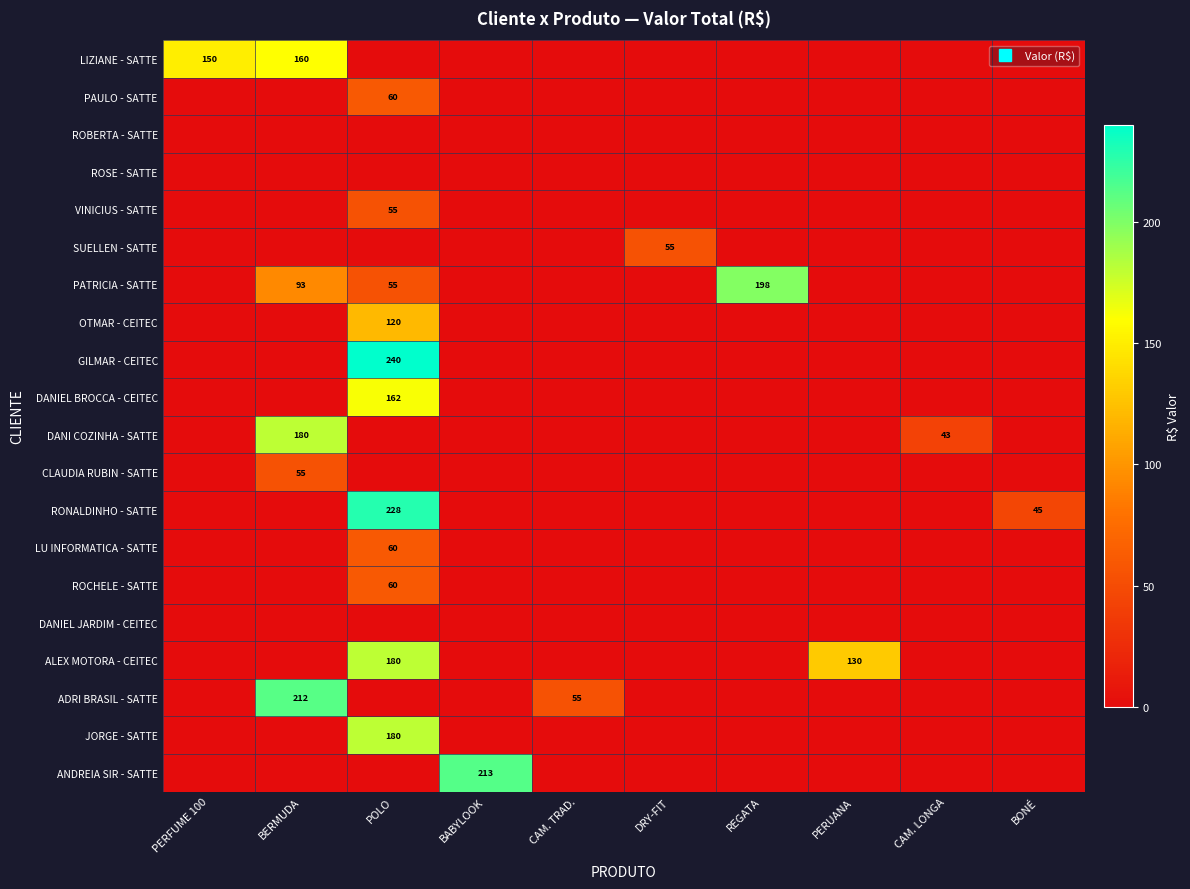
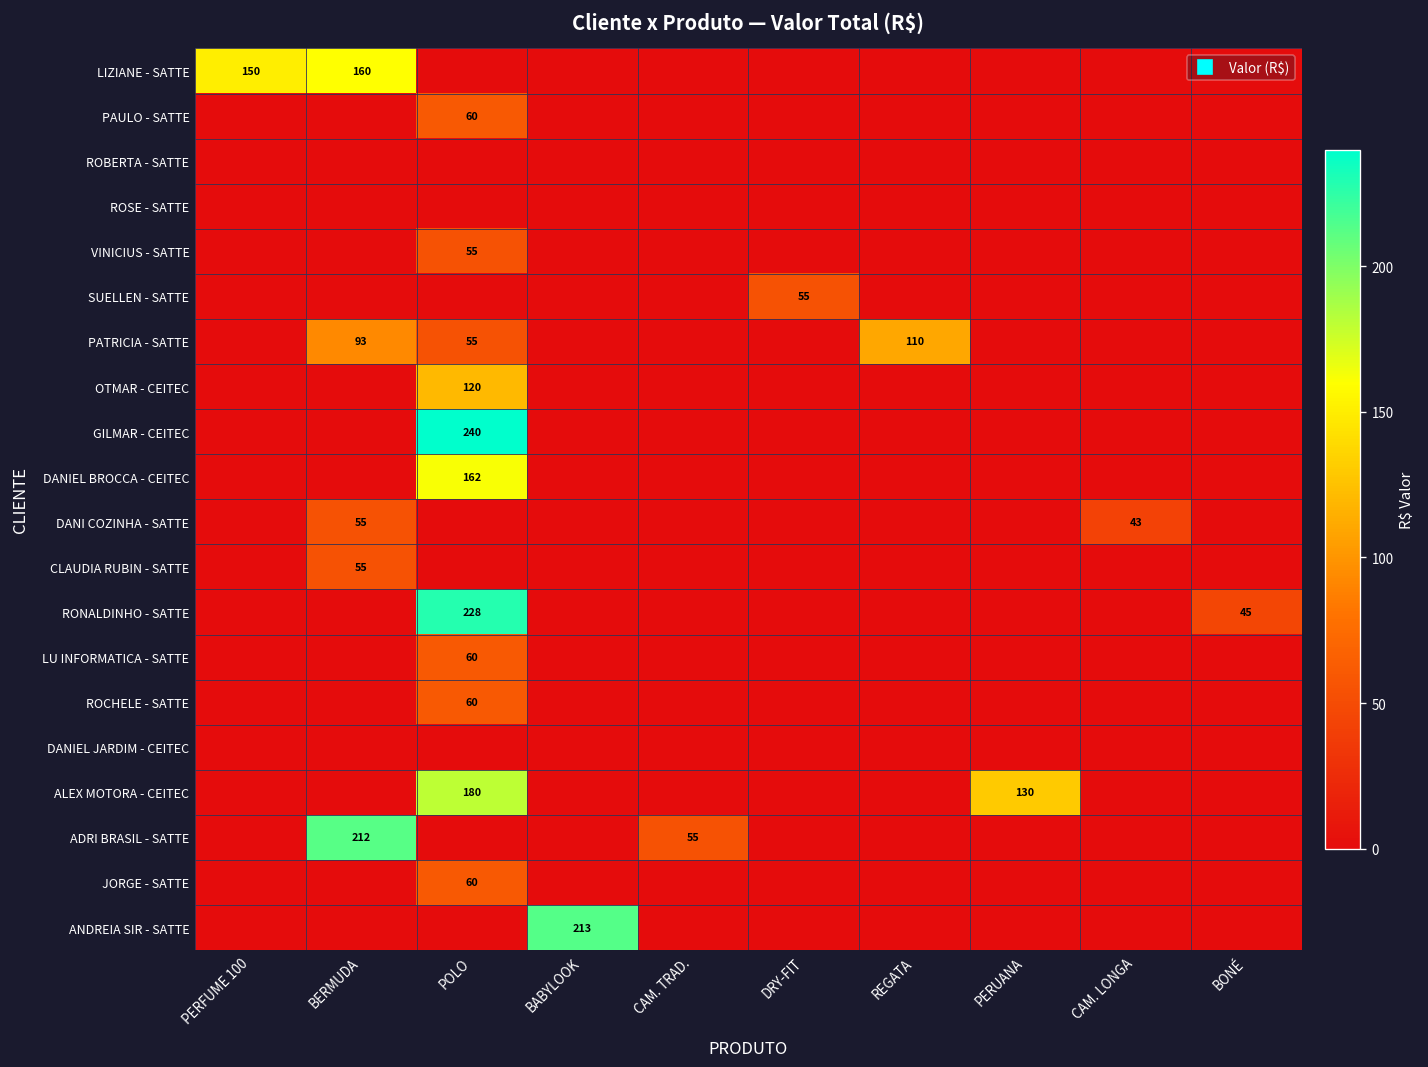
  {
    "LIZIANE - SATTE": {
      "PERFUME 100": 150,
      "BERMUDA": 160
    },
    "PAULO - SATTE": {
      "POLO": 60
    },
    "VINICIUS - SATTE": {
      "POLO": 55
    },
    "SUELLEN - SATTE": {
      "DRY-FIT": 55
    },
    "PATRICIA - SATTE": {
      "BERMUDA": 93,
      "POLO": 55,
-     "REGATA": 198
+     "REGATA": 110
    },
    "OTMAR - CEITEC": {
      "POLO": 120
    },
    "GILMAR - CEITEC": {
      "POLO": 240
    },
    "DANIEL BROCCA - CEITEC": {
      "POLO": 162
    },
    "DANI COZINHA - SATTE": {
-     "BERMUDA": 180,
+     "BERMUDA": 55,
      "CAM. LONGA": 43
    },
    "CLAUDIA RUBIN - SATTE": {
      "BERMUDA": 55
    },
    "RONALDINHO - SATTE": {
      "POLO": 228,
      "BONÉ": 45
    },
    "LU INFORMATICA - SATTE": {
      "POLO": 60
    },
    "ROCHELE - SATTE": {
      "POLO": 60
    },
    "ALEX MOTORA - CEITEC": {
      "POLO": 180,
      "PERUANA": 130
    },
    "ADRI BRASIL - SATTE": {
      "BERMUDA": 212,
      "CAM. TRAD.": 55
    },
    "JORGE - SATTE": {
-     "POLO": 180
+     "POLO": 60
    },
    "ANDREIA SIR - SATTE": {
      "BABYLOOK": 213
    }
  }
